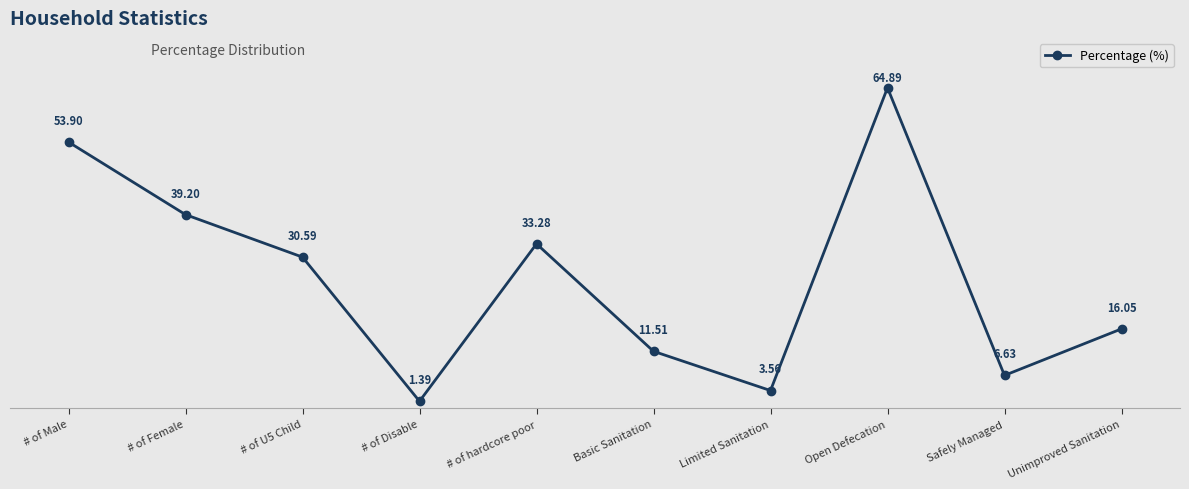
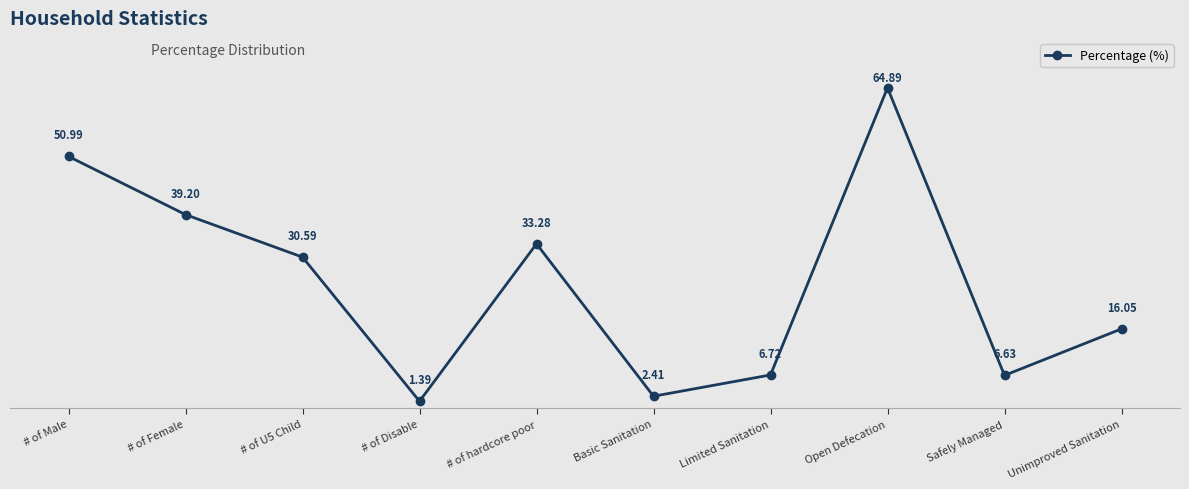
  {
-   "# of Male": 53.90,
+   "# of Male": 50.99,
    "# of Female": 39.20,
    "# of U5 Child": 30.59,
    "# of Disable": 1.39,
    "# of hardcore poor": 33.28,
-   "Basic Sanitation": 11.51,
-   "Limited Sanitation": 3.56,
+   "Basic Sanitation": 2.41,
+   "Limited Sanitation": 6.72,
    "Open Defecation": 64.89,
    "Safely Managed": 6.63,
    "Unimproved Sanitation": 16.05
  }
